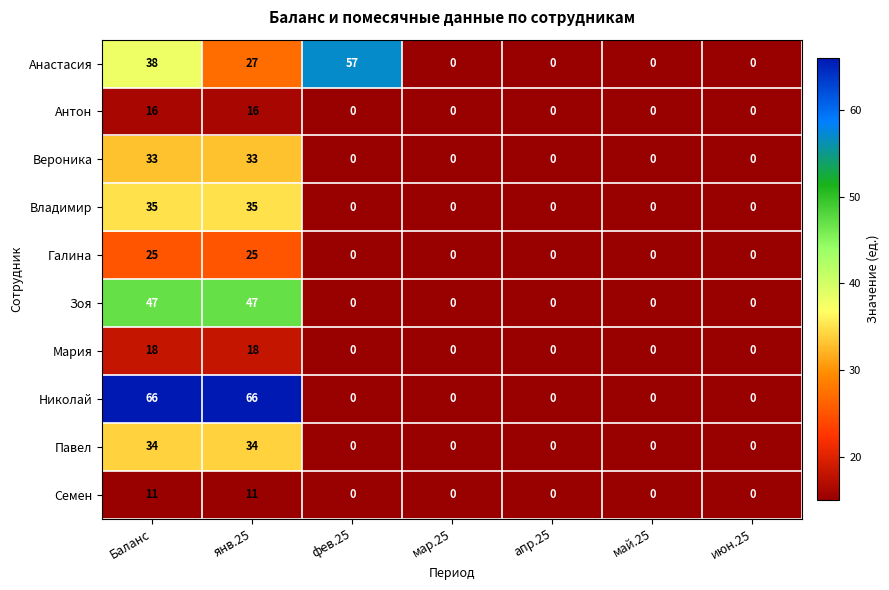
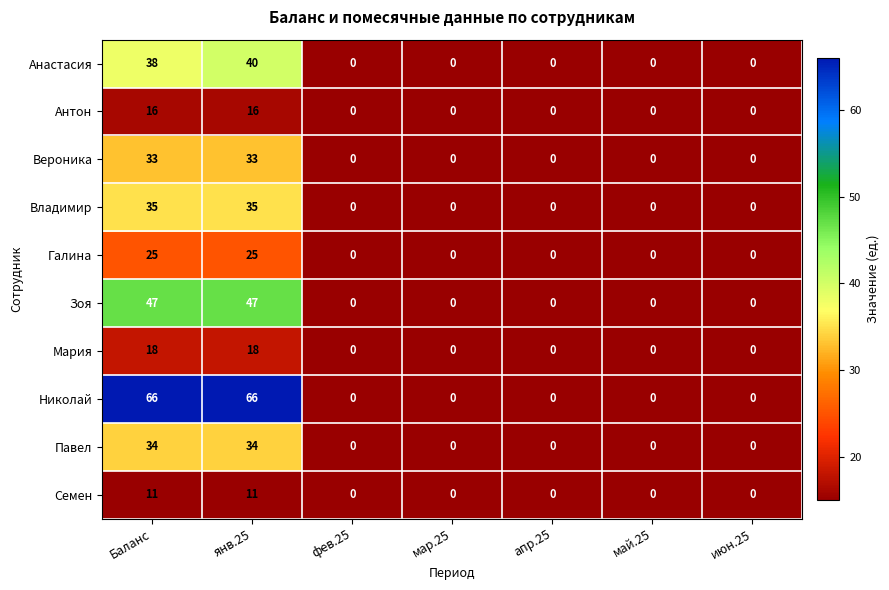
  {
    "Анастасия": {
      "Баланс": 38,
-     "янв.25": 27,
-     "фев.25": 57,
+     "янв.25": 40,
+     "фев.25": 0,
      "мар.25": 0,
      "апр.25": 0,
      "май.25": 0,
      "июн.25": 0
    },
    "Антон": {
      "Баланс": 16,
      "янв.25": 16,
      "фев.25": 0,
      "мар.25": 0,
      "апр.25": 0,
      "май.25": 0,
      "июн.25": 0
    },
    "Вероника": {
      "Баланс": 33,
      "янв.25": 33,
      "фев.25": 0,
      "мар.25": 0,
      "апр.25": 0,
      "май.25": 0,
      "июн.25": 0
    },
    "Владимир": {
      "Баланс": 35,
      "янв.25": 35,
      "фев.25": 0,
      "мар.25": 0,
      "апр.25": 0,
      "май.25": 0,
      "июн.25": 0
    },
    "Галина": {
      "Баланс": 25,
      "янв.25": 25,
      "фев.25": 0,
      "мар.25": 0,
      "апр.25": 0,
      "май.25": 0,
      "июн.25": 0
    },
    "Зоя": {
      "Баланс": 47,
      "янв.25": 47,
      "фев.25": 0,
      "мар.25": 0,
      "апр.25": 0,
      "май.25": 0,
      "июн.25": 0
    },
    "Мария": {
      "Баланс": 18,
      "янв.25": 18,
      "фев.25": 0,
      "мар.25": 0,
      "апр.25": 0,
      "май.25": 0,
      "июн.25": 0
    },
    "Николай": {
      "Баланс": 66,
      "янв.25": 66,
      "фев.25": 0,
      "мар.25": 0,
      "апр.25": 0,
      "май.25": 0,
      "июн.25": 0
    },
    "Павел": {
      "Баланс": 34,
      "янв.25": 34,
      "фев.25": 0,
      "мар.25": 0,
      "апр.25": 0,
      "май.25": 0,
      "июн.25": 0
    },
    "Семен": {
      "Баланс": 11,
      "янв.25": 11,
      "фев.25": 0,
      "мар.25": 0,
      "апр.25": 0,
      "май.25": 0,
      "июн.25": 0
    }
  }
